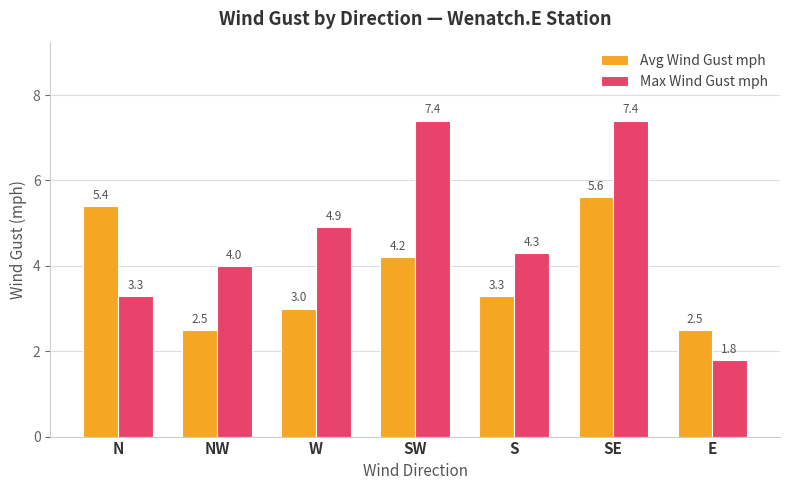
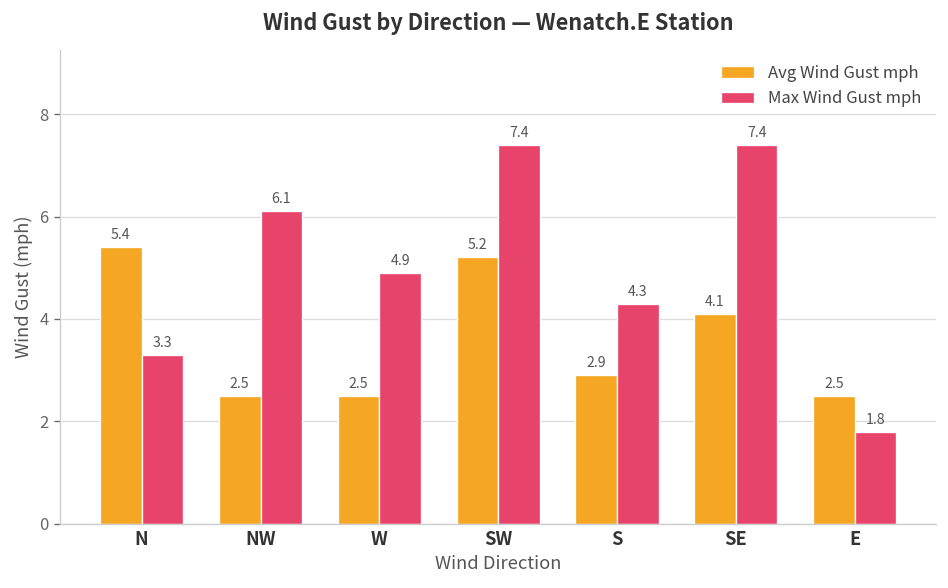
  {
    "Avg Wind Gust mph": {
      "N": 5.4,
      "NW": 2.5,
-     "W": 3.0,
-     "SW": 4.2,
-     "S": 3.3,
-     "SE": 5.6,
+     "W": 2.5,
+     "SW": 5.2,
+     "S": 2.9,
+     "SE": 4.1,
      "E": 2.5
    },
    "Max Wind Gust mph": {
      "N": 3.3,
-     "NW": 4.0,
+     "NW": 6.1,
      "W": 4.9,
      "SW": 7.4,
      "S": 4.3,
      "SE": 7.4,
      "E": 1.8
    }
  }
